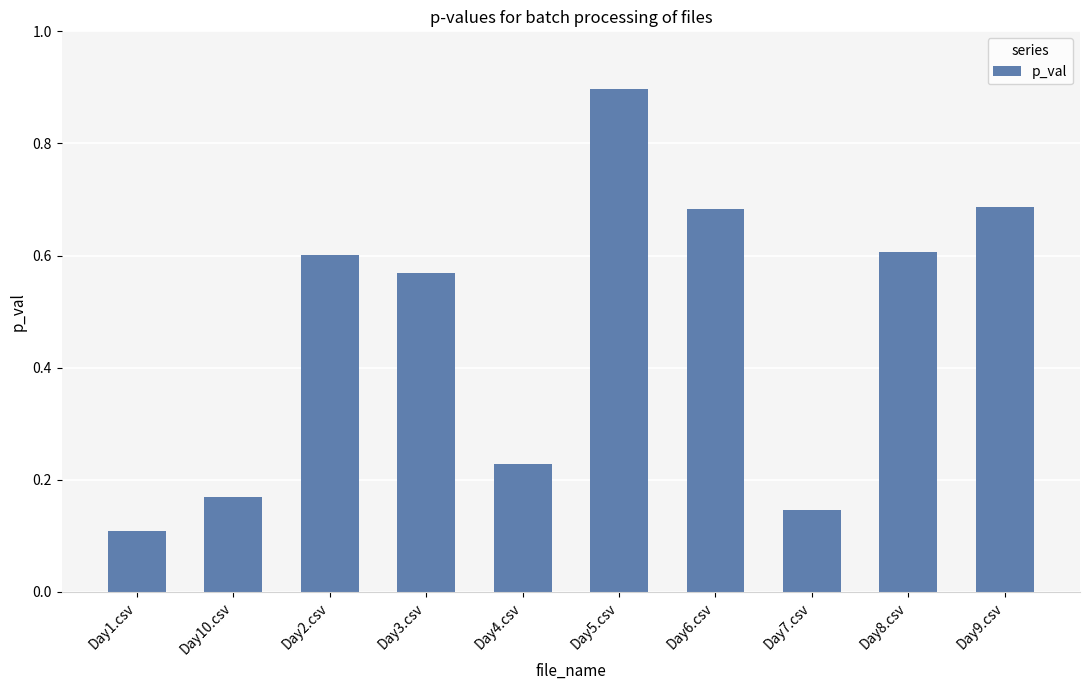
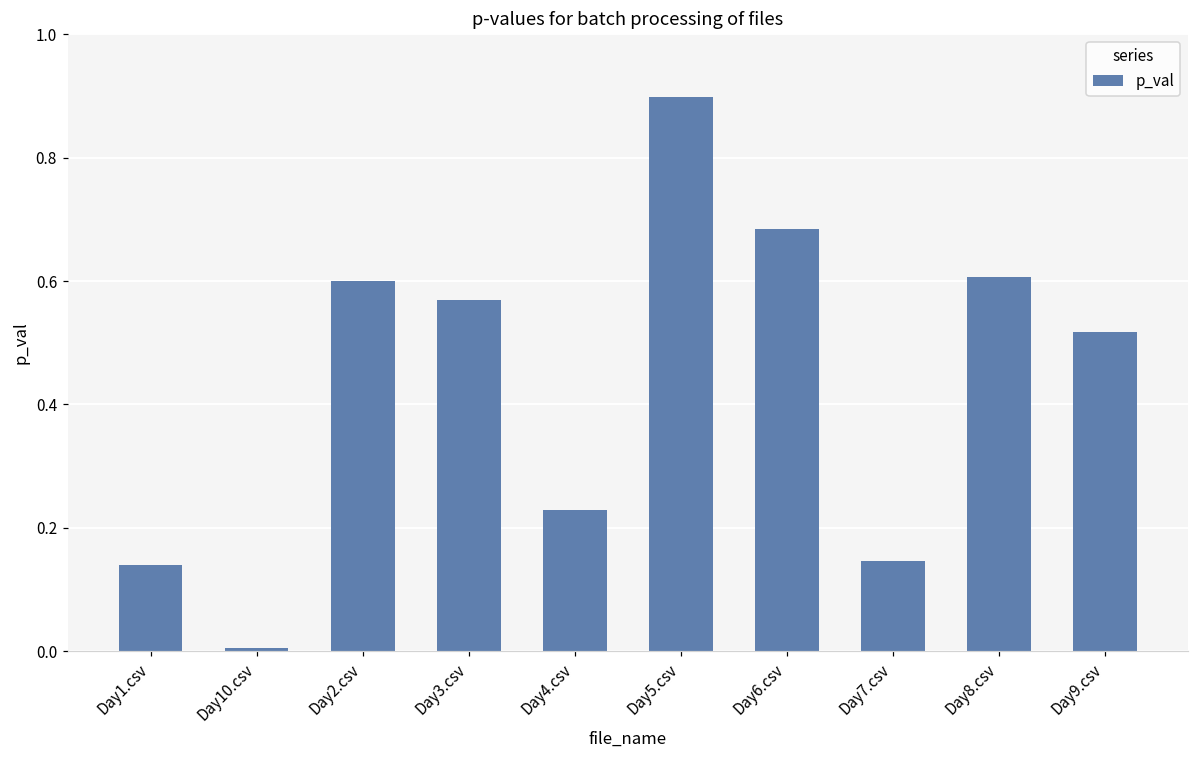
  {
-   "Day1.csv": 0.11,
-   "Day10.csv": 0.17,
+   "Day1.csv": 0.14,
+   "Day10.csv": 0.00,
    "Day2.csv": 0.60,
    "Day3.csv": 0.57,
    "Day4.csv": 0.23,
    "Day5.csv": 0.90,
    "Day6.csv": 0.68,
    "Day7.csv": 0.15,
    "Day8.csv": 0.61,
-   "Day9.csv": 0.69
+   "Day9.csv": 0.52
  }
